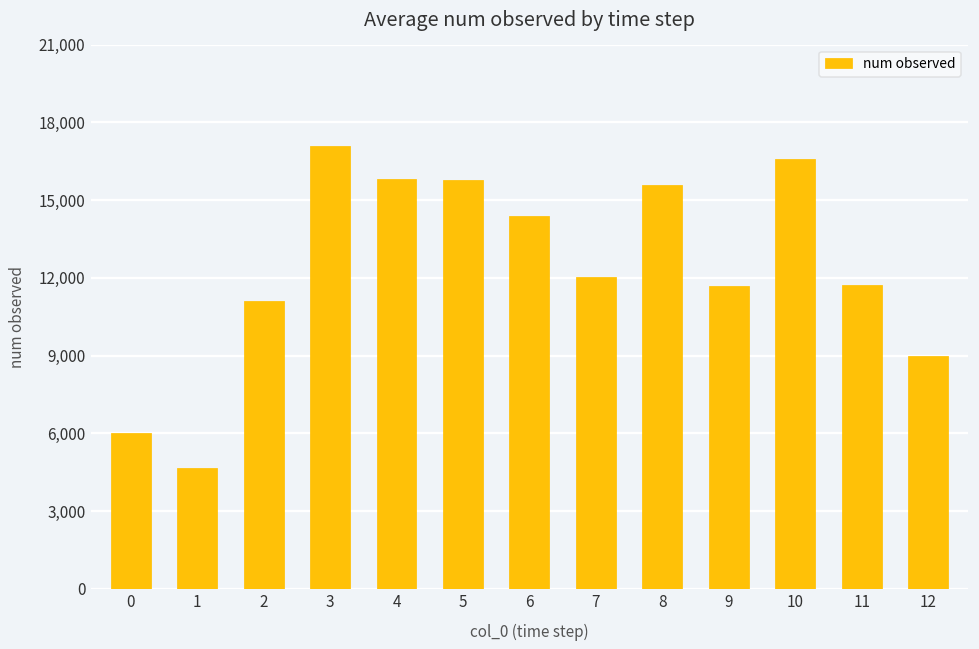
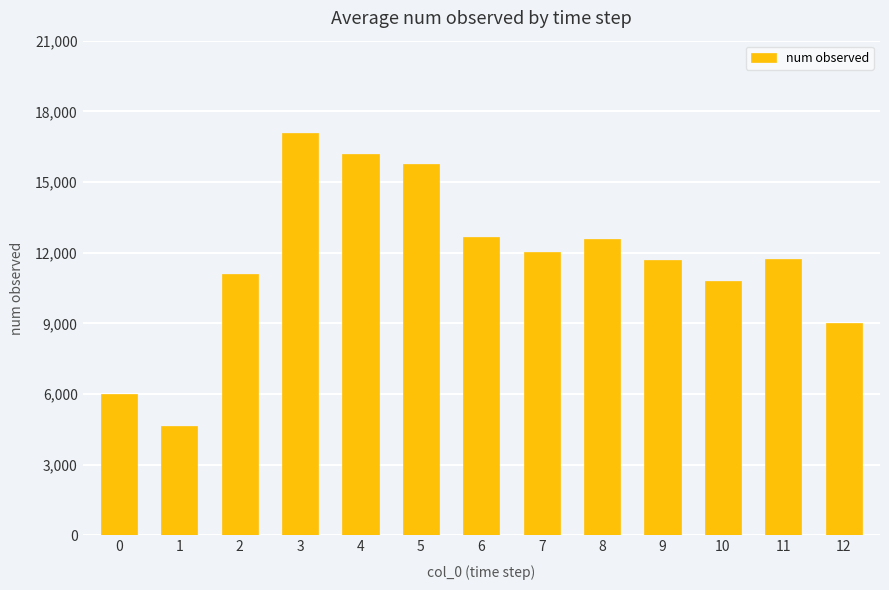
  {
    "0": "6,000",
    "1": "4,700",
    "2": "11,100",
    "3": "17,100",
-   "4": "15,800",
+   "4": "16,200",
    "5": "15,800",
-   "6": "14,400",
+   "6": "12,700",
    "7": "12,000",
-   "8": "15,600",
+   "8": "12,600",
    "9": "11,700",
-   "10": "16,600",
+   "10": "10,800",
    "11": "11,700",
    "12": "9,000"
  }
